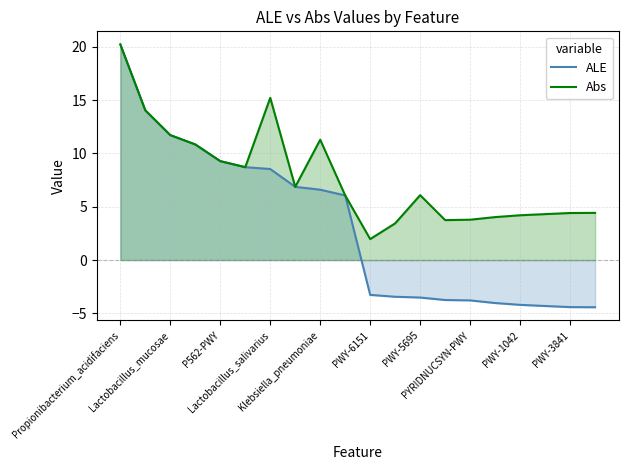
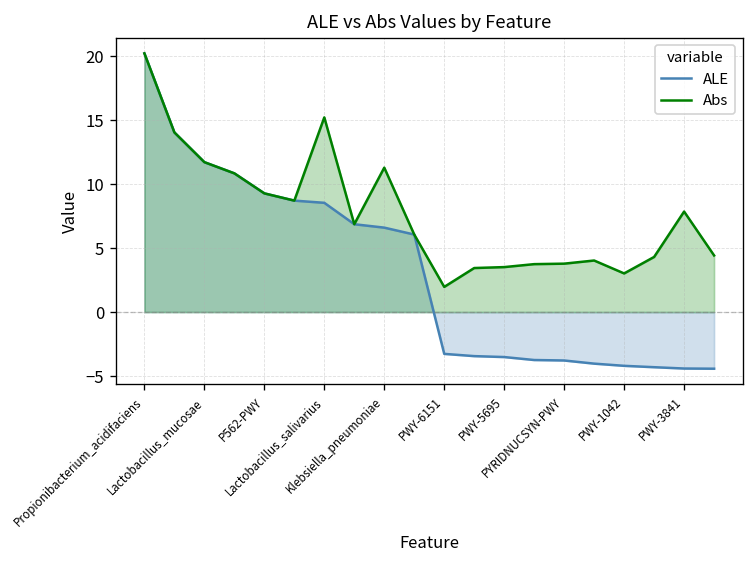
  {
    "Abs": {
      "Lactobacillus_salivarius": 15.2,
      "Klebsiella_pneumoniae": 11.3,
      "PWY-6151": 2.0,
-     "PWY-5695": 6.1,
+     "PWY-5695": 3.5,
      "PYRIDNUCSYN-PWY": 3.8,
-     "PWY-1042": 4.2,
-     "PWY-3841": 4.4
+     "PWY-1042": 3.0,
+     "PWY-3841": 7.9
    }
  }
